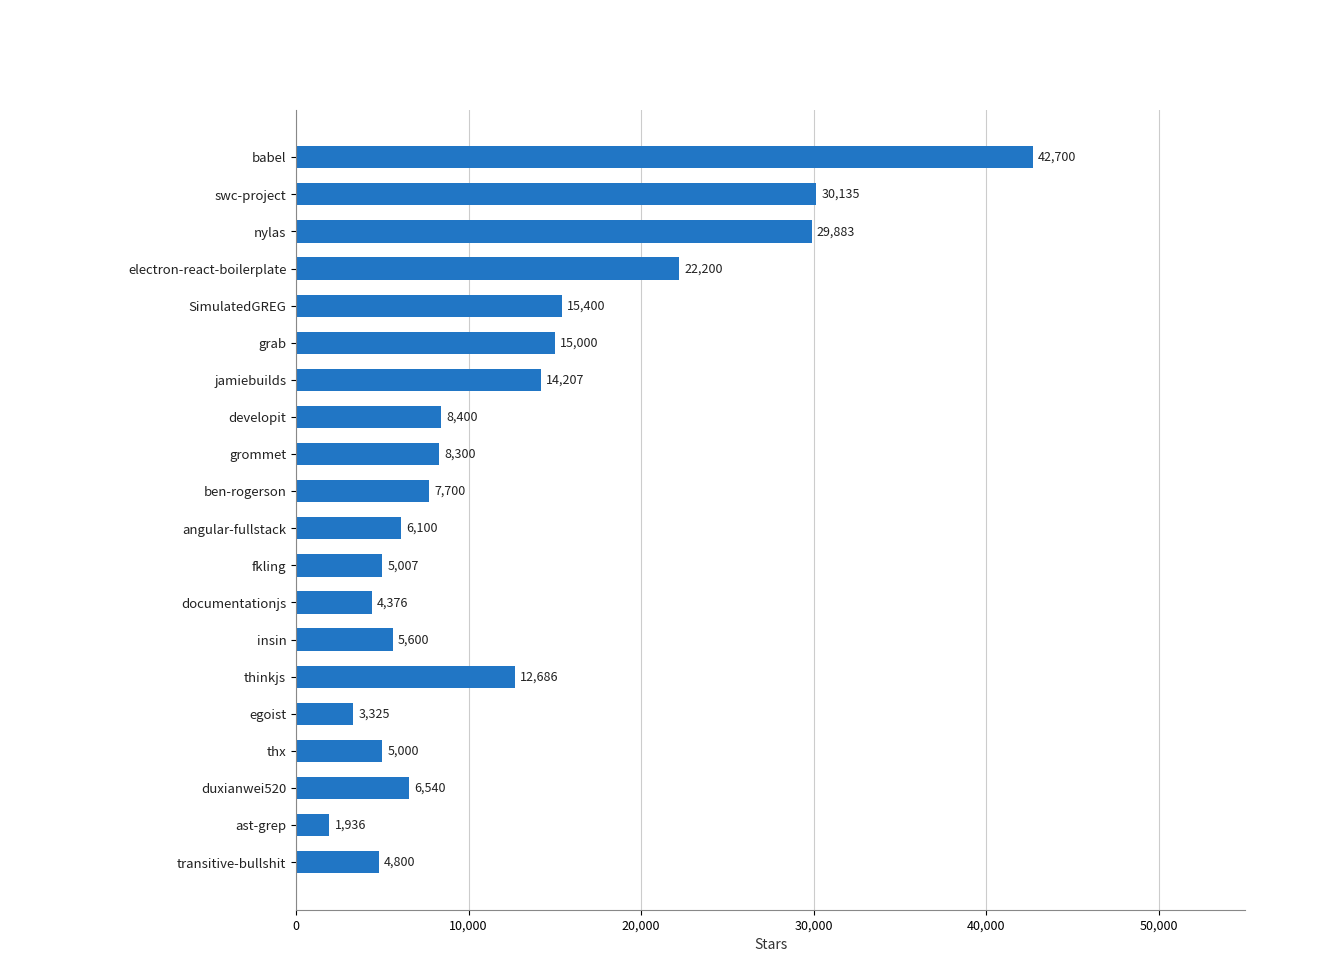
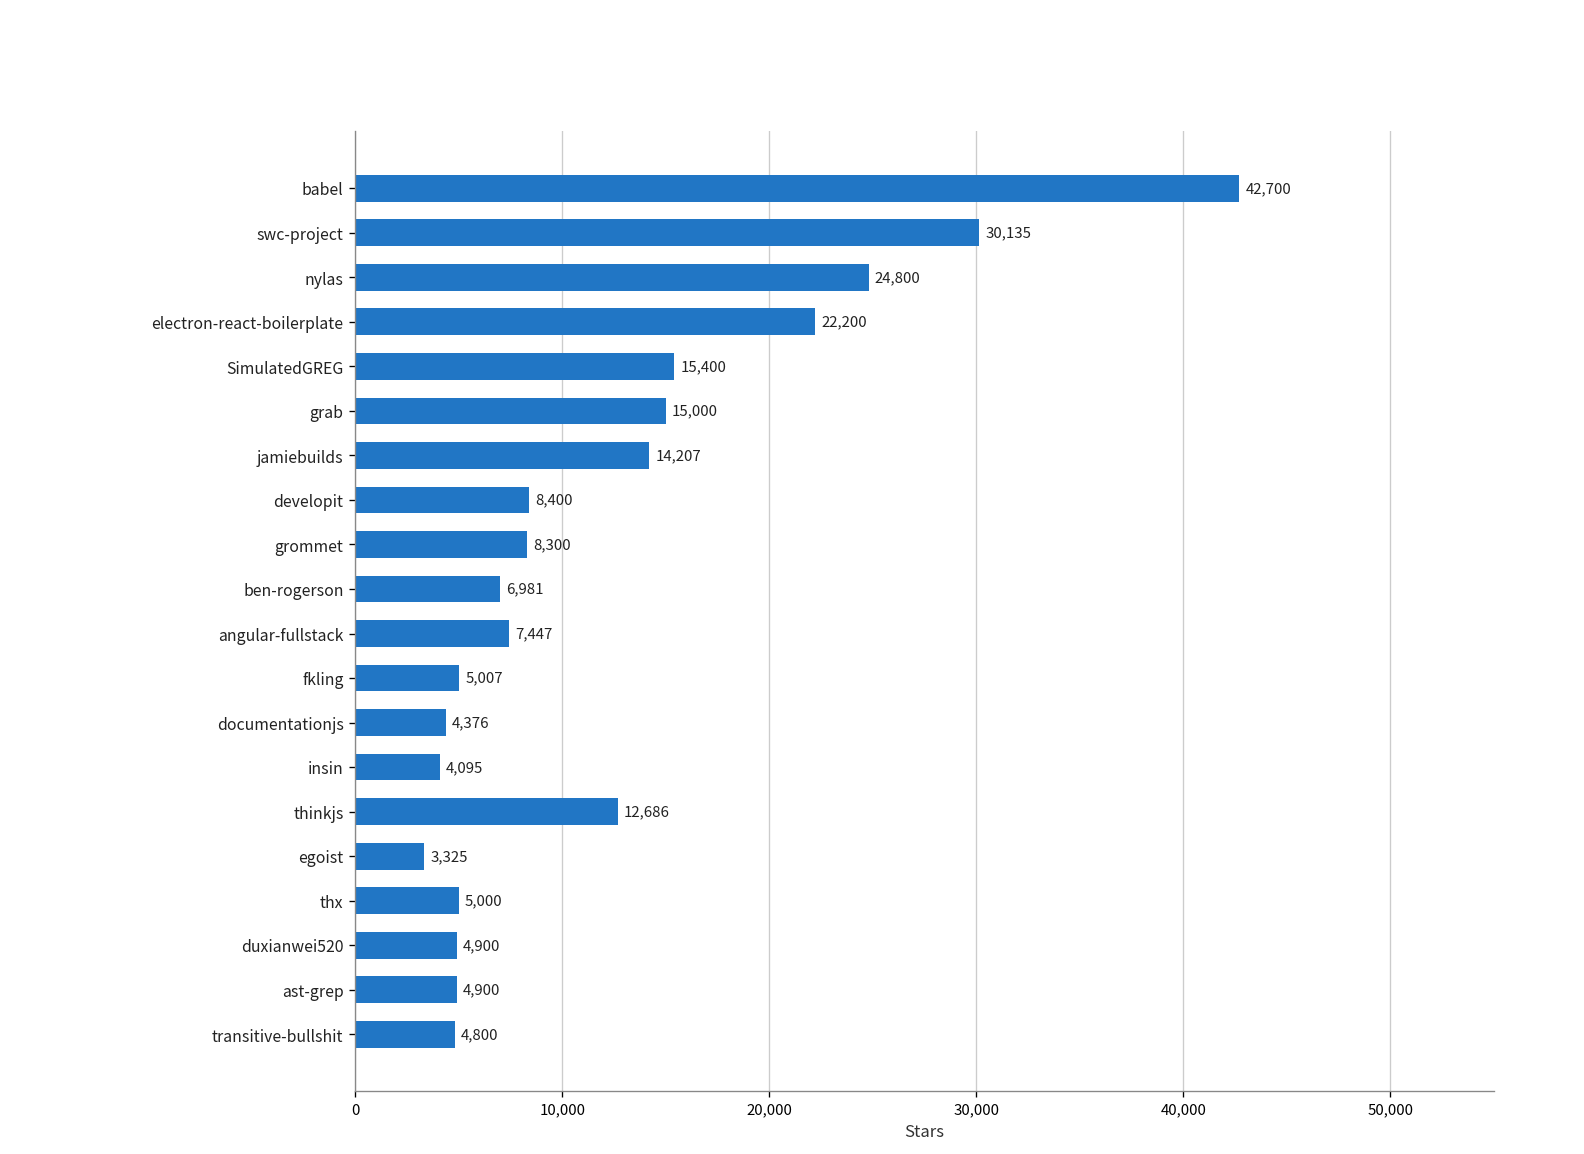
  {
    "babel": "42,700",
    "swc-project": "30,135",
-   "nylas": "29,883",
+   "nylas": "24,800",
    "electron-react-boilerplate": "22,200",
    "SimulatedGREG": "15,400",
    "grab": "15,000",
    "jamiebuilds": "14,207",
    "developit": "8,400",
    "grommet": "8,300",
-   "ben-rogerson": "7,700",
-   "angular-fullstack": "6,100",
+   "ben-rogerson": "6,981",
+   "angular-fullstack": "7,447",
    "fkling": "5,007",
    "documentationjs": "4,376",
-   "insin": "5,600",
+   "insin": "4,095",
    "thinkjs": "12,686",
    "egoist": "3,325",
    "thx": "5,000",
-   "duxianwei520": "6,540",
-   "ast-grep": "1,936",
+   "duxianwei520": "4,900",
+   "ast-grep": "4,900",
    "transitive-bullshit": "4,800"
  }
